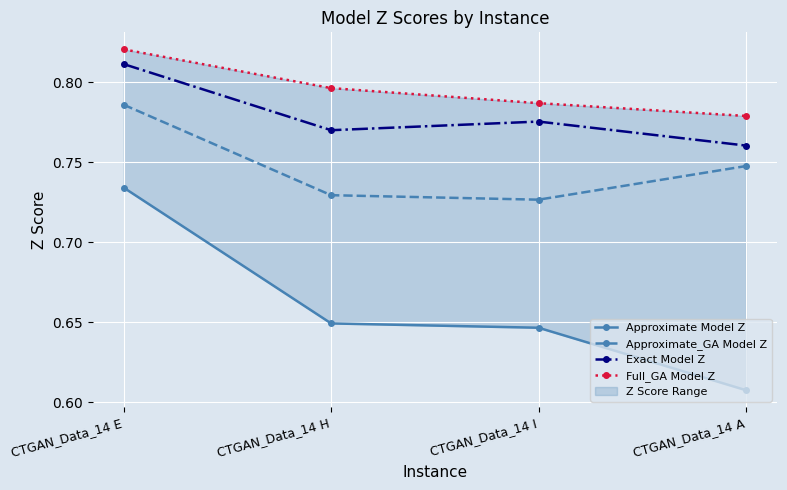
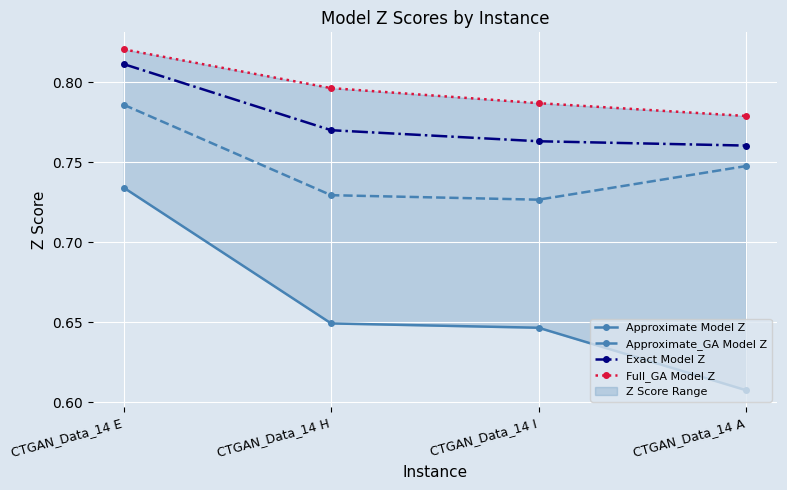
  {
    "Exact Model Z": {
      "CTGAN_Data_14 E": 0.811,
      "CTGAN_Data_14 H": 0.770,
-     "CTGAN_Data_14 I": 0.775,
+     "CTGAN_Data_14 I": 0.763,
      "CTGAN_Data_14 A": 0.760
    }
  }
